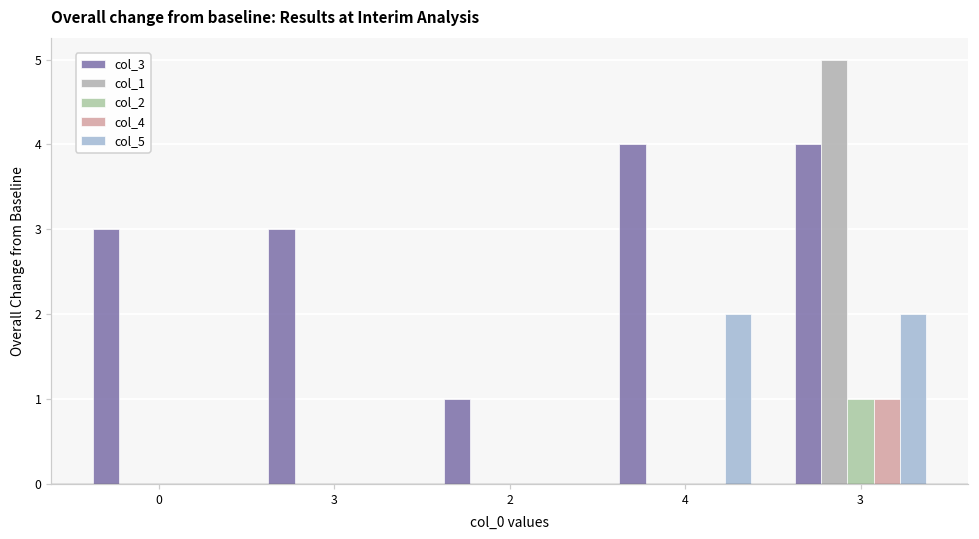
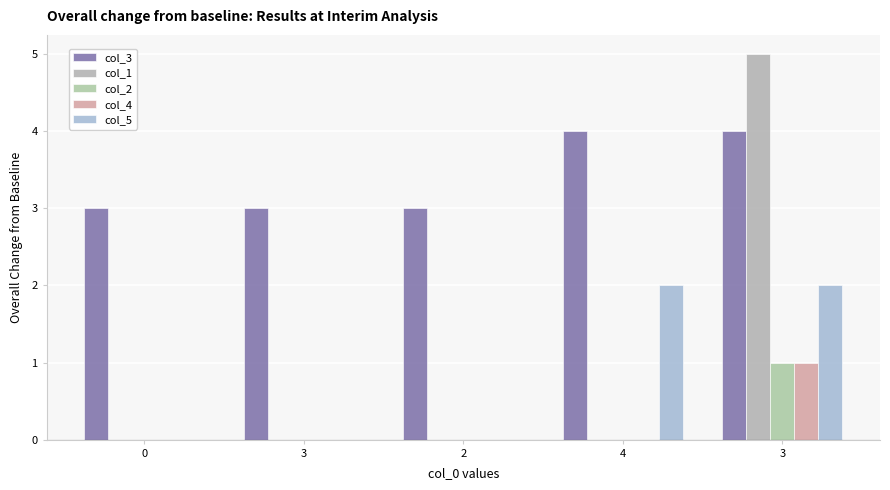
  {
    "col_3": {
      "0": 3,
-     "2": 1,
+     "2": 3,
      "4": 4
    }
  }
